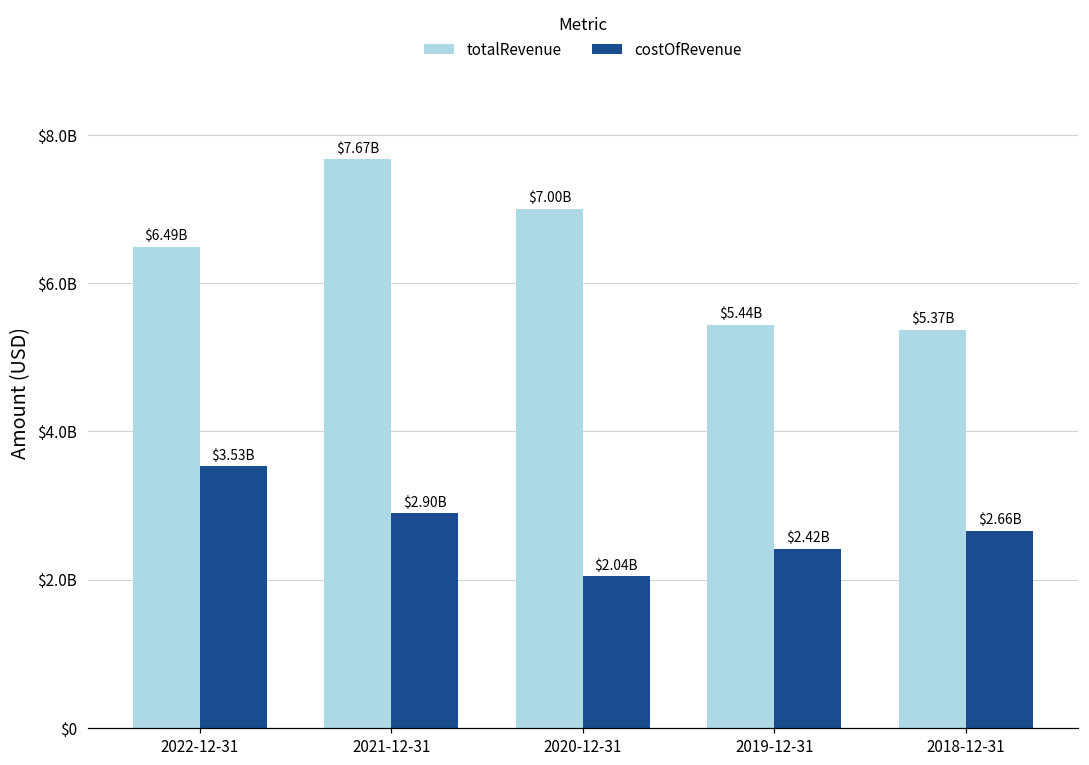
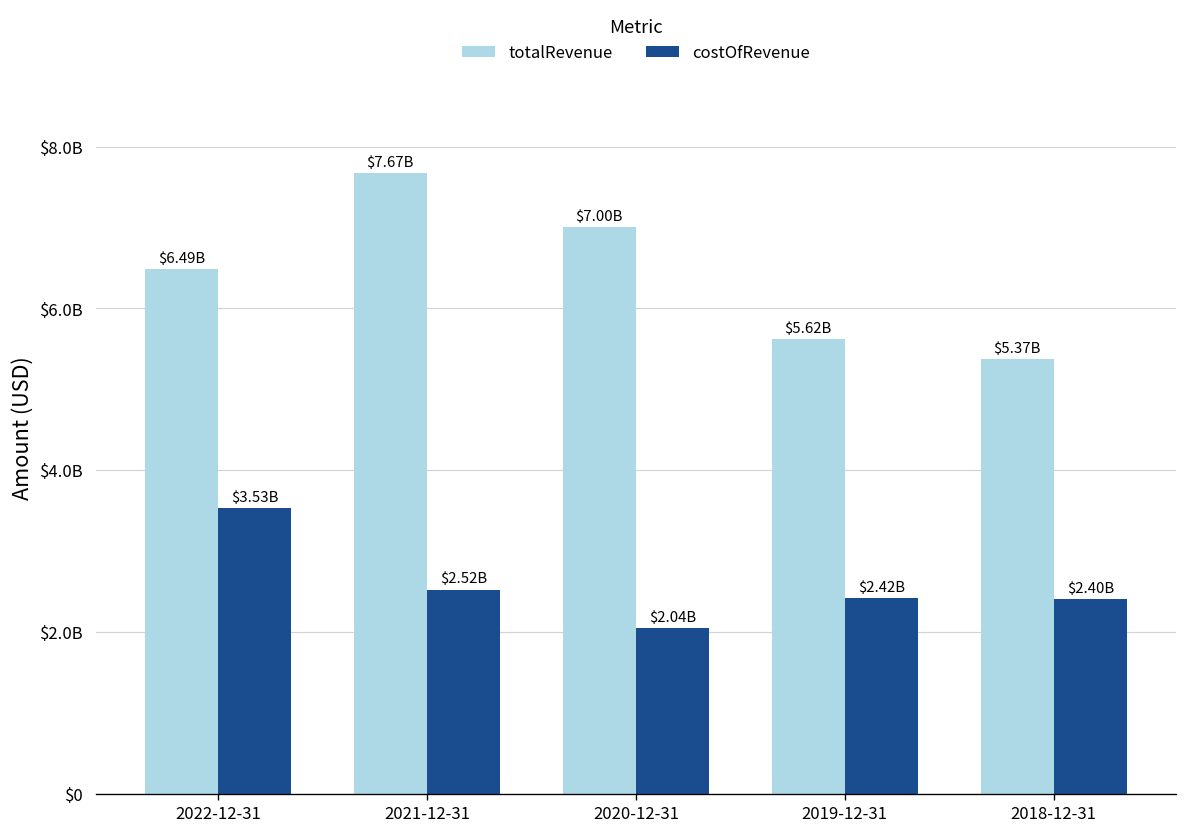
  {
    "totalRevenue": {
      "2022-12-31": "$6.49B",
      "2021-12-31": "$7.67B",
      "2020-12-31": "$7.00B",
-     "2019-12-31": "$5.44B",
+     "2019-12-31": "$5.62B",
      "2018-12-31": "$5.37B"
    },
    "costOfRevenue": {
      "2022-12-31": "$3.53B",
-     "2021-12-31": "$2.90B",
+     "2021-12-31": "$2.52B",
      "2020-12-31": "$2.04B",
      "2019-12-31": "$2.42B",
-     "2018-12-31": "$2.66B"
+     "2018-12-31": "$2.40B"
    }
  }
